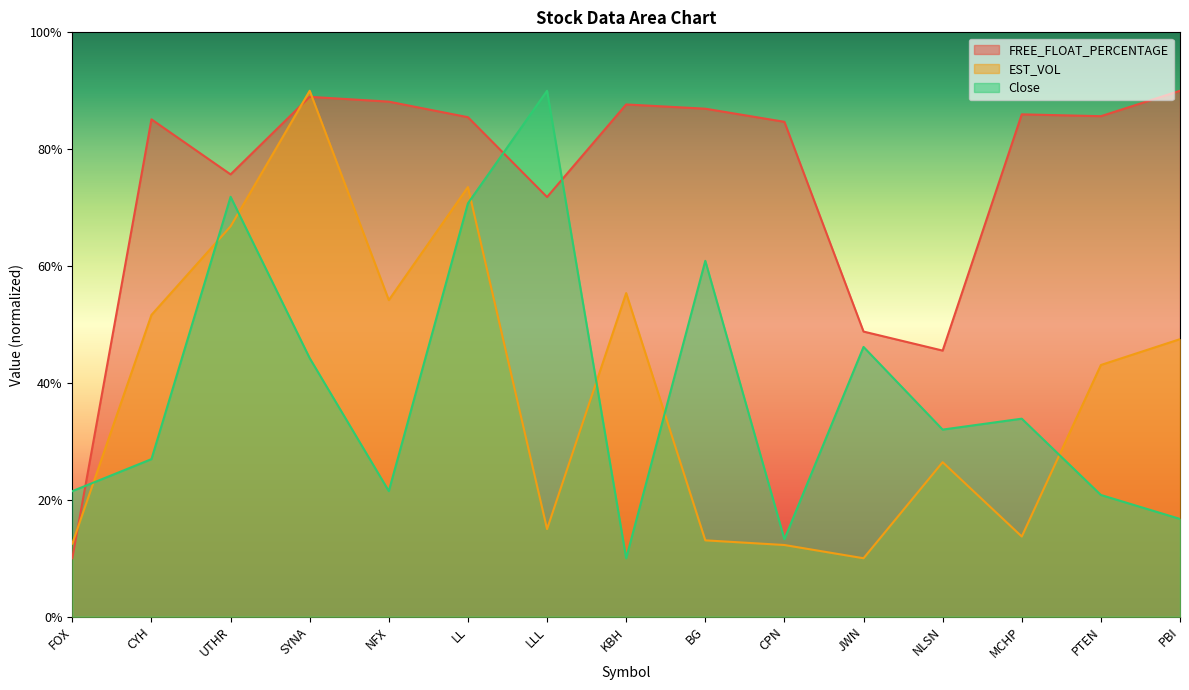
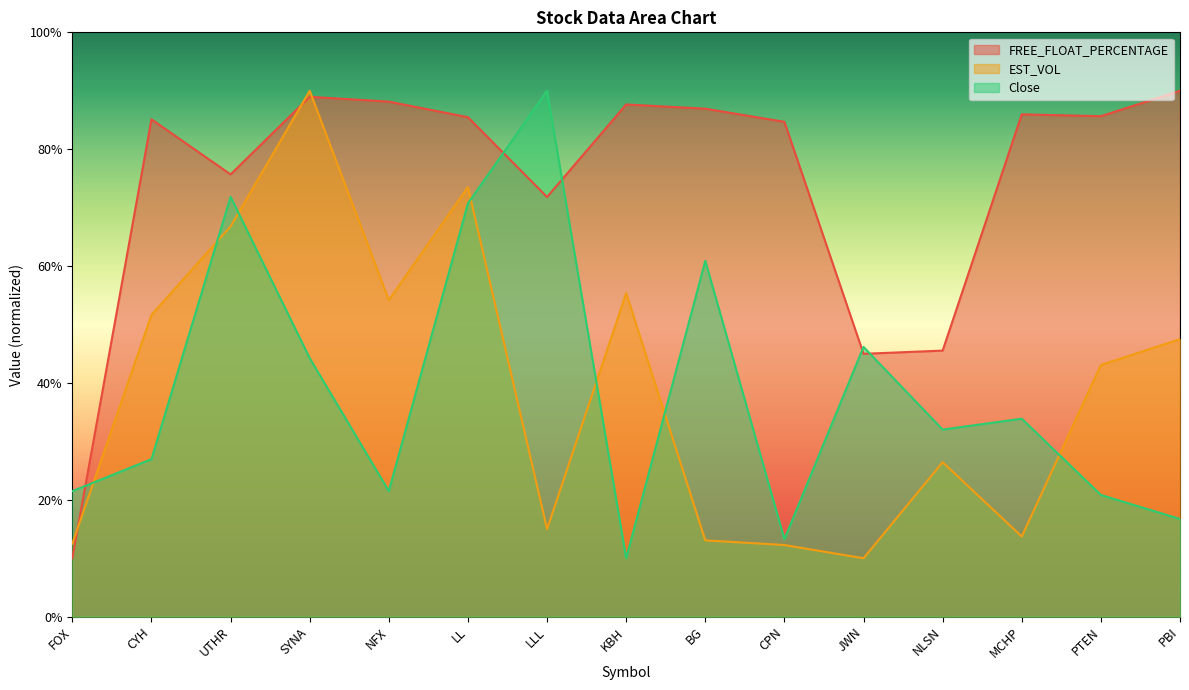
  {
    "FREE_FLOAT_PERCENTAGE": {
      "FOX": "10%",
      "CYH": "85%",
      "UTHR": "76%",
      "SYNA": "89%",
      "NFX": "88%",
      "LL": "85%",
      "LLL": "72%",
      "KBH": "88%",
      "BG": "87%",
      "CPN": "85%",
-     "JWN": "49%",
+     "JWN": "45%",
      "NLSN": "46%",
      "MCHP": "86%",
      "PTEN": "86%",
      "PBI": "90%"
    },
    "EST_VOL": {
      "FOX": "13%",
      "CYH": "52%",
      "UTHR": "67%",
      "SYNA": "90%",
      "NFX": "54%",
      "LL": "74%",
      "LLL": "15%",
      "KBH": "55%",
      "BG": "13%",
      "CPN": "12%",
      "JWN": "10%",
      "NLSN": "26%",
      "MCHP": "14%",
      "PTEN": "43%",
      "PBI": "47%"
    },
    "Close": {
      "FOX": "21%",
      "CYH": "27%",
      "UTHR": "72%",
      "SYNA": "44%",
      "NFX": "21%",
      "LL": "71%",
      "LLL": "90%",
      "KBH": "10%",
      "BG": "61%",
      "CPN": "13%",
      "JWN": "46%",
      "NLSN": "32%",
      "MCHP": "34%",
      "PTEN": "21%",
      "PBI": "17%"
    }
  }
